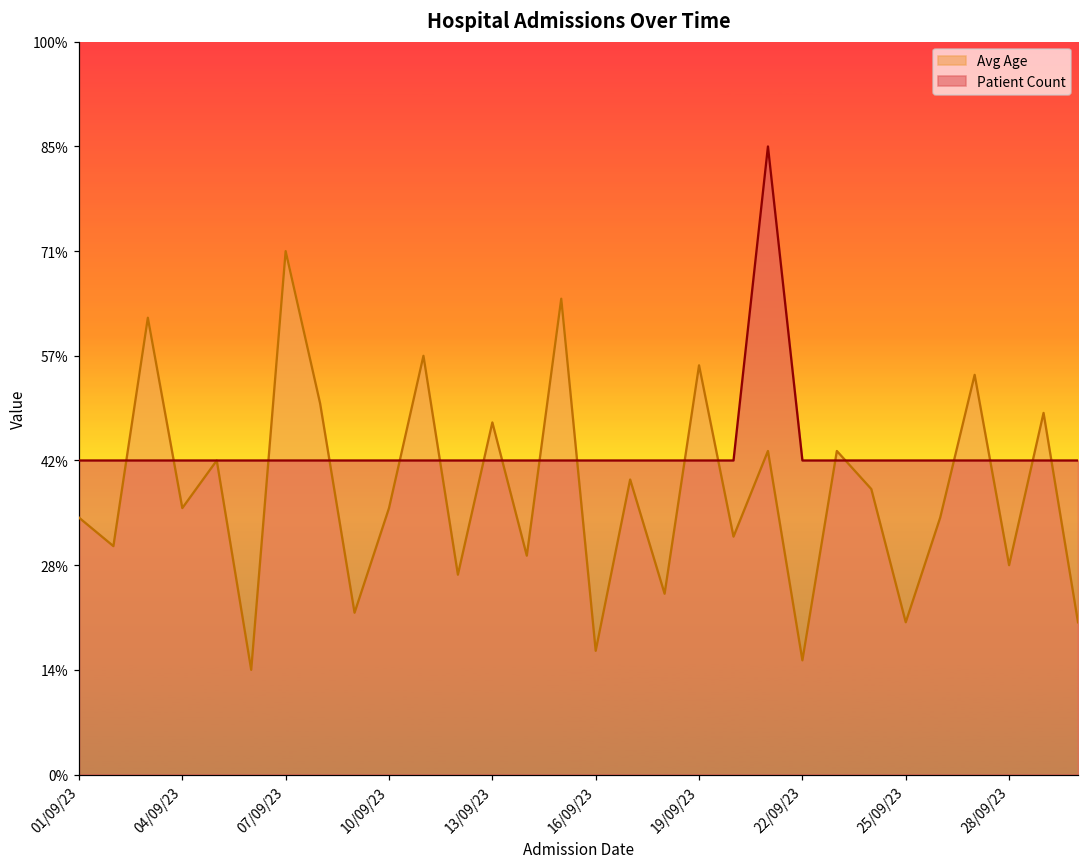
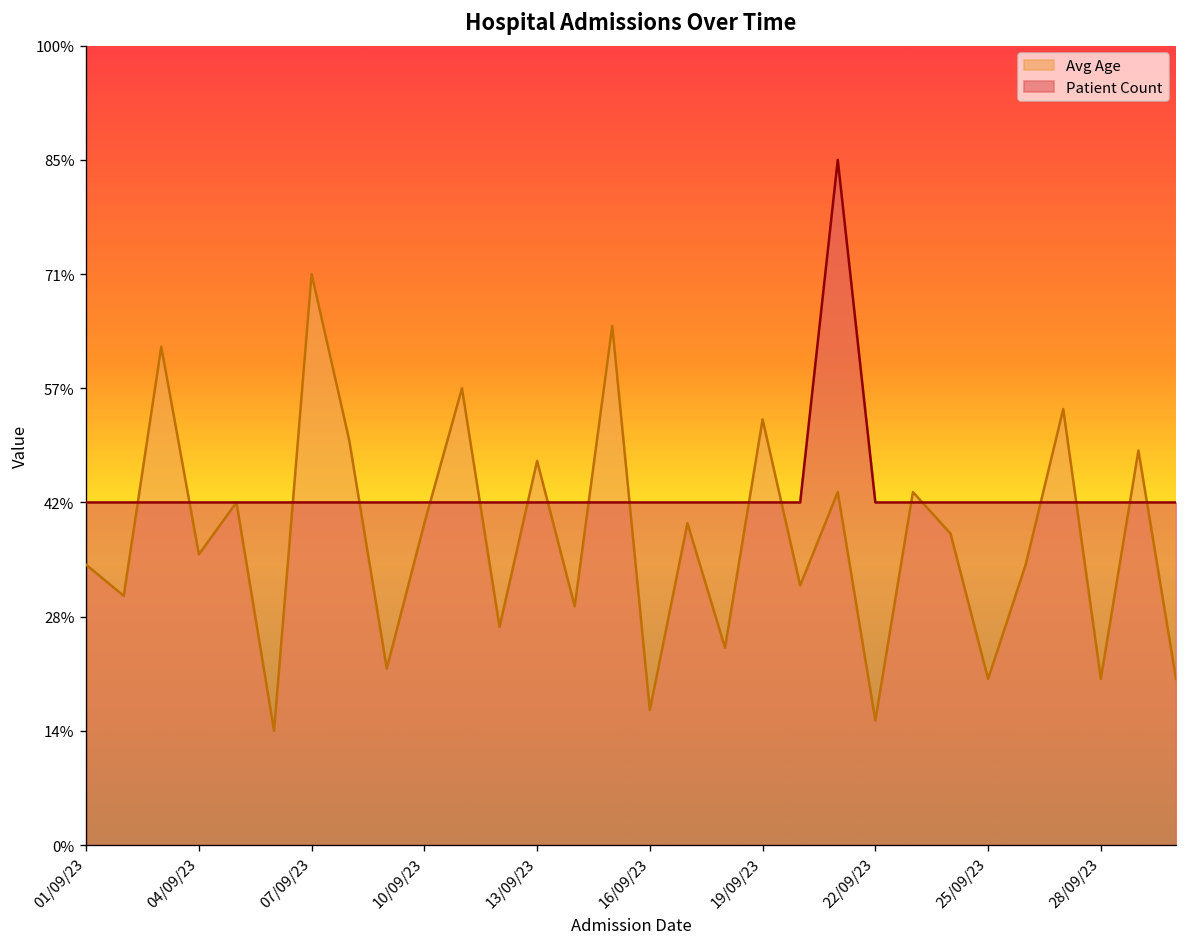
  {
    "Avg Age": {
      "01/09/23": "35%",
      "04/09/23": "36%",
      "07/09/23": "71%",
-     "10/09/23": "36%",
+     "10/09/23": "40%",
      "13/09/23": "48%",
      "16/09/23": "17%",
-     "19/09/23": "56%",
+     "19/09/23": "53%",
      "22/09/23": "16%",
      "25/09/23": "21%",
-     "28/09/23": "29%"
+     "28/09/23": "21%"
    },
    "Patient Count": {
      "01/09/23": "43%",
      "04/09/23": "43%",
      "07/09/23": "43%",
      "10/09/23": "43%",
      "13/09/23": "43%",
      "16/09/23": "43%",
      "19/09/23": "43%",
      "22/09/23": "43%",
      "25/09/23": "43%",
      "28/09/23": "43%"
    }
  }
